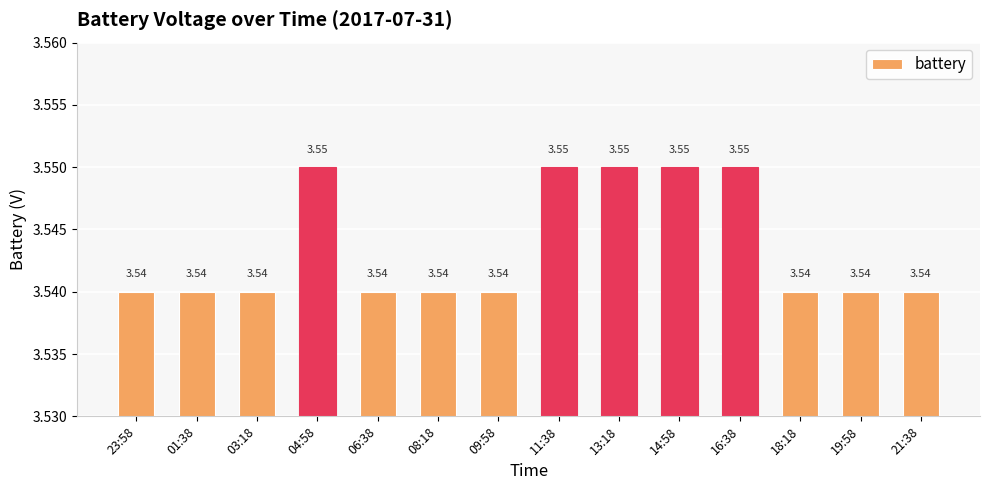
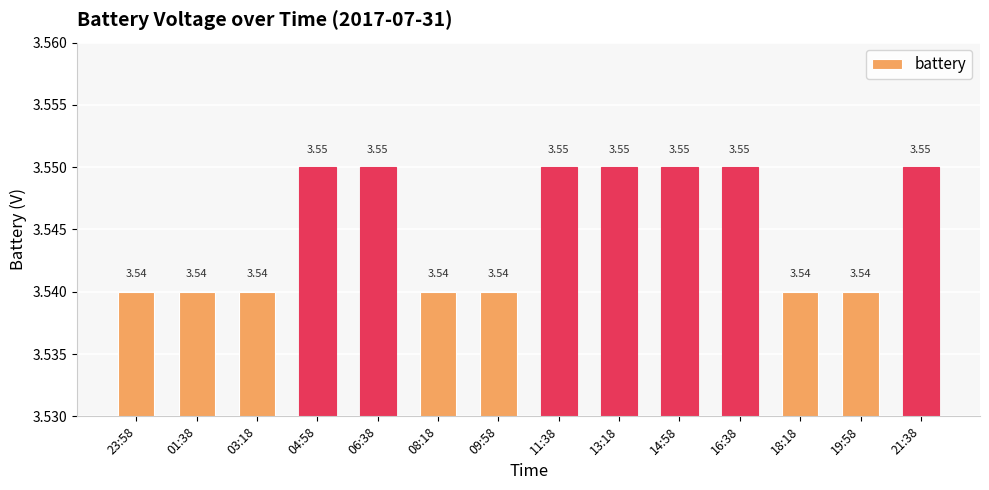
  {
    "23:58": 3.54,
    "01:38": 3.54,
    "03:18": 3.54,
    "04:58": 3.55,
-   "06:38": 3.54,
+   "06:38": 3.55,
    "08:18": 3.54,
    "09:58": 3.54,
    "11:38": 3.55,
    "13:18": 3.55,
    "14:58": 3.55,
    "16:38": 3.55,
    "18:18": 3.54,
    "19:58": 3.54,
-   "21:38": 3.54
+   "21:38": 3.55
  }
